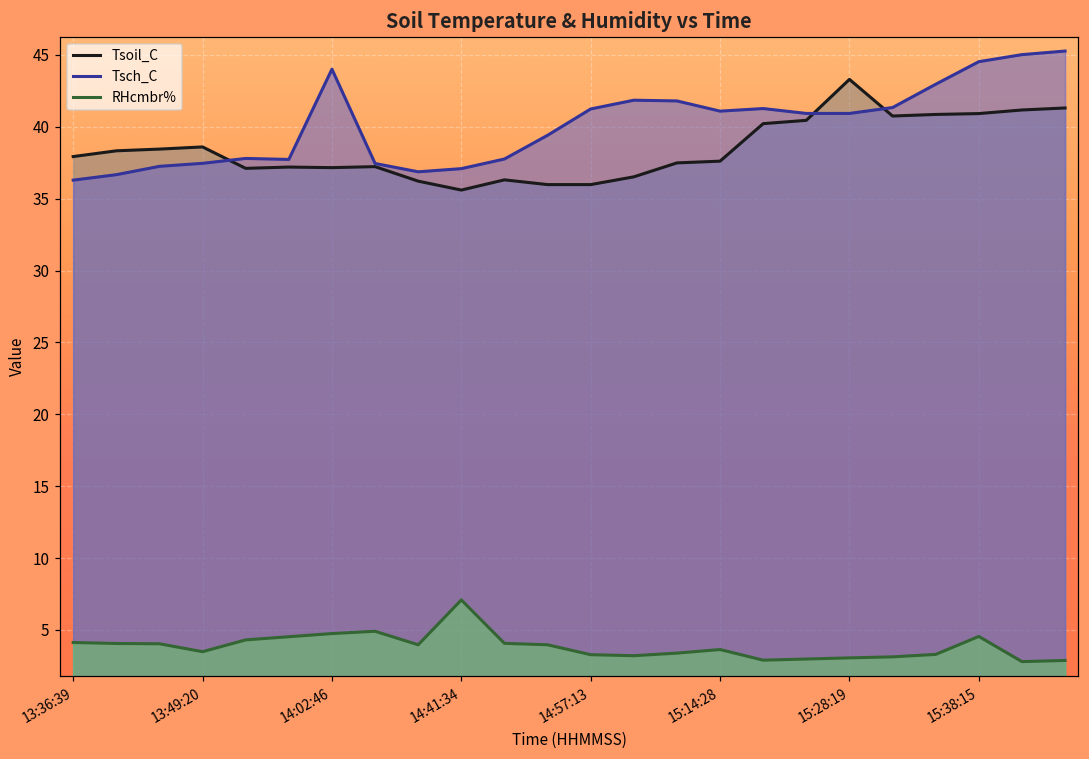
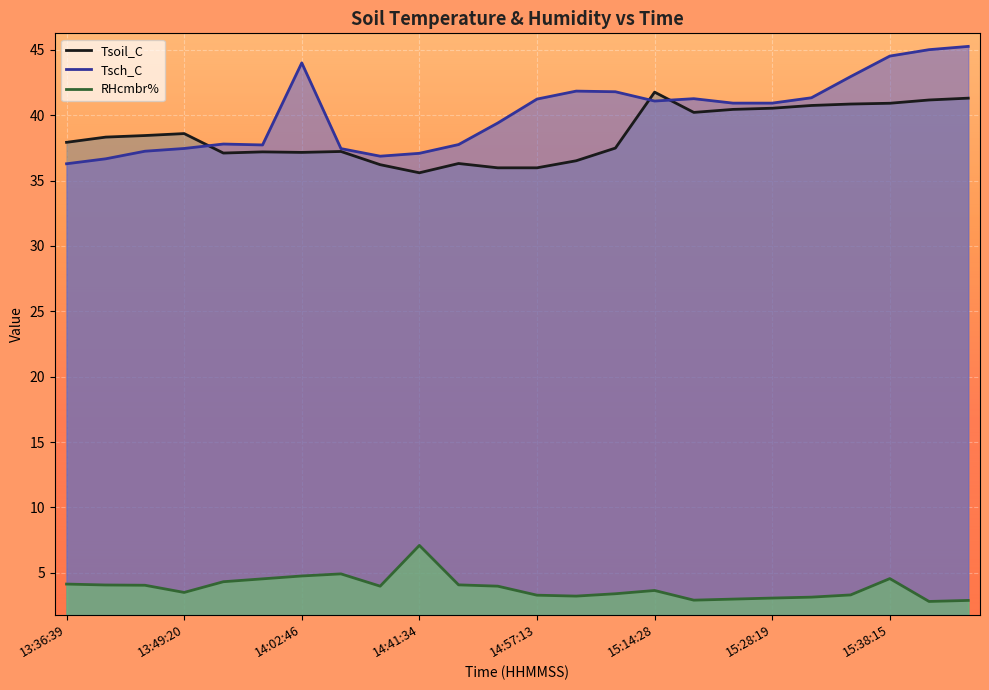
  {
    "Tsoil_C": {
      "13:36:39": 37.9,
      "13:49:20": 38.6,
      "14:02:46": 37.2,
      "14:41:34": 35.6,
      "14:57:13": 36.0,
-     "15:14:28": 37.6,
-     "15:28:19": 43.3,
+     "15:14:28": 41.8,
+     "15:28:19": 40.5,
      "15:38:15": 40.9
    },
    "Tsch_C": {
      "13:36:39": 36.3,
      "13:49:20": 37.5,
      "14:02:46": 44.0,
      "14:41:34": 37.1,
      "14:57:13": 41.2,
      "15:14:28": 41.1,
      "15:28:19": 40.9,
      "15:38:15": 44.5
    },
    "RHcmbr%": {
      "13:36:39": 4.1,
      "13:49:20": 3.5,
      "14:02:46": 4.8,
      "14:41:34": 7.1,
      "14:57:13": 3.3,
      "15:14:28": 3.6,
      "15:28:19": 3.1,
      "15:38:15": 4.6
    }
  }
